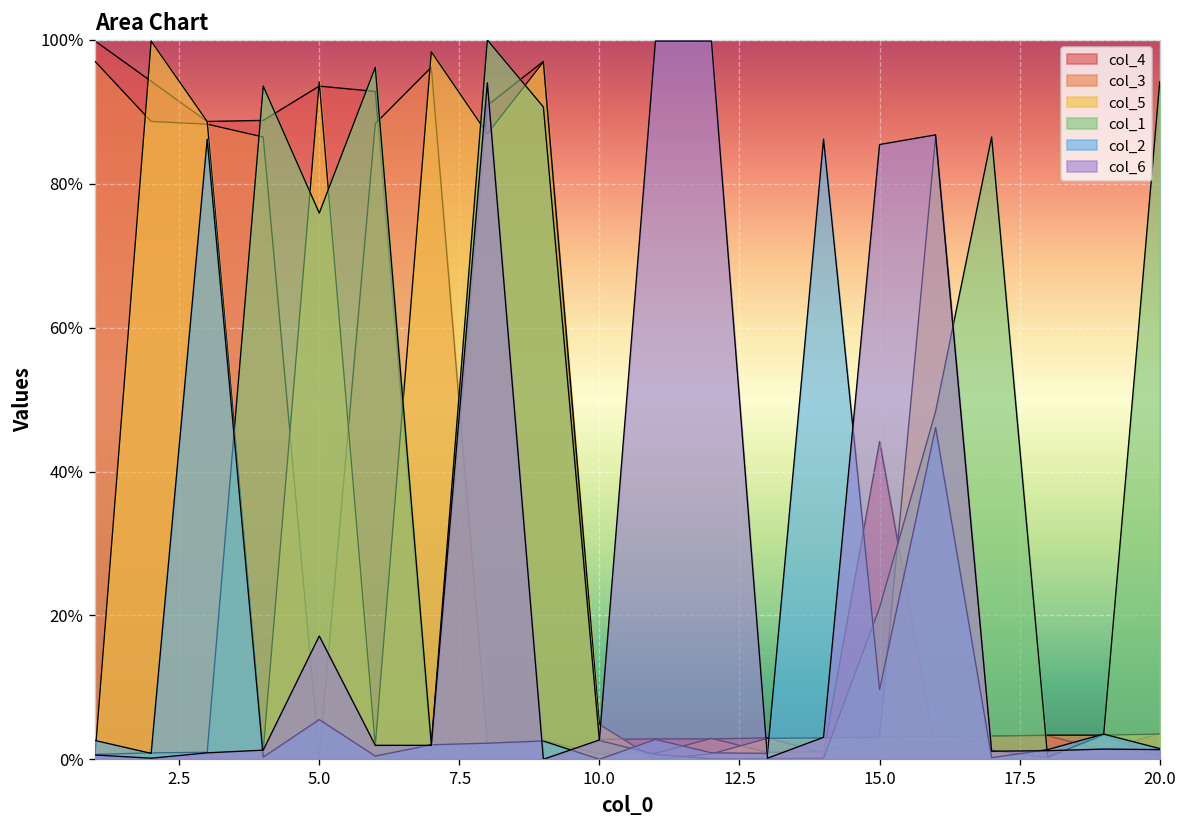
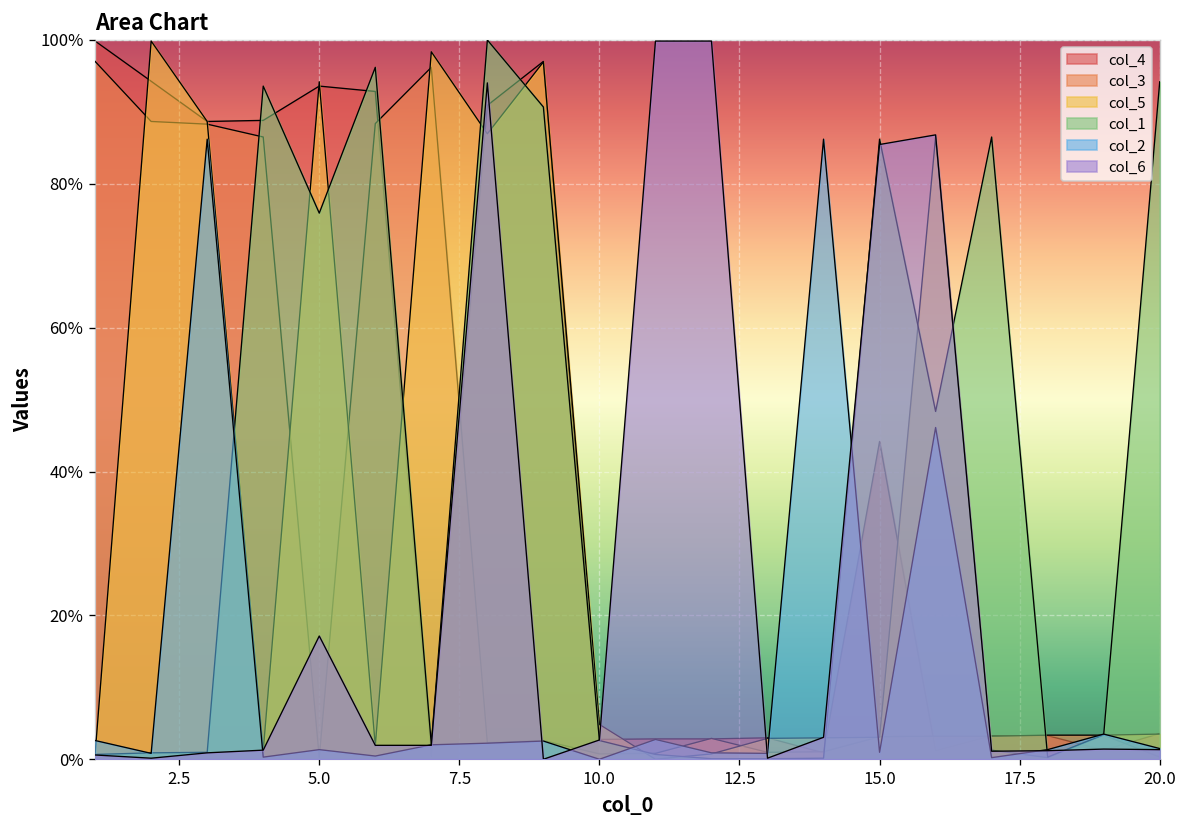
  {
    "col_1": {
      "5.0": "76%",
-     "15.0": "21%",
+     "15.0": "86%",
      "20.0": "94%"
    },
    "col_2": {
-     "5.0": "6%",
+     "5.0": "1%",
      "10.0": "0%",
-     "15.0": "10%"
+     "15.0": "1%"
    },
    "col_6": {
      "5.0": "17%",
      "15.0": "85%"
    }
  }
